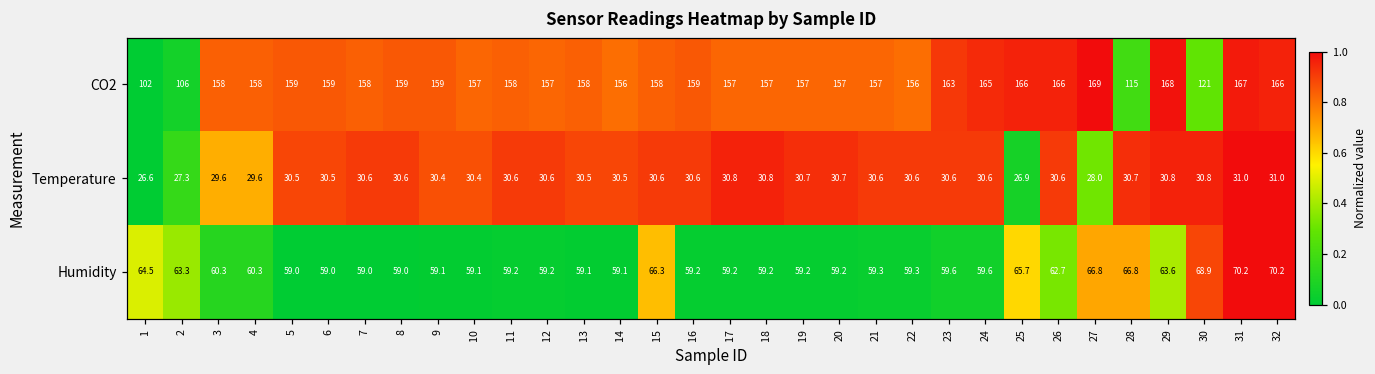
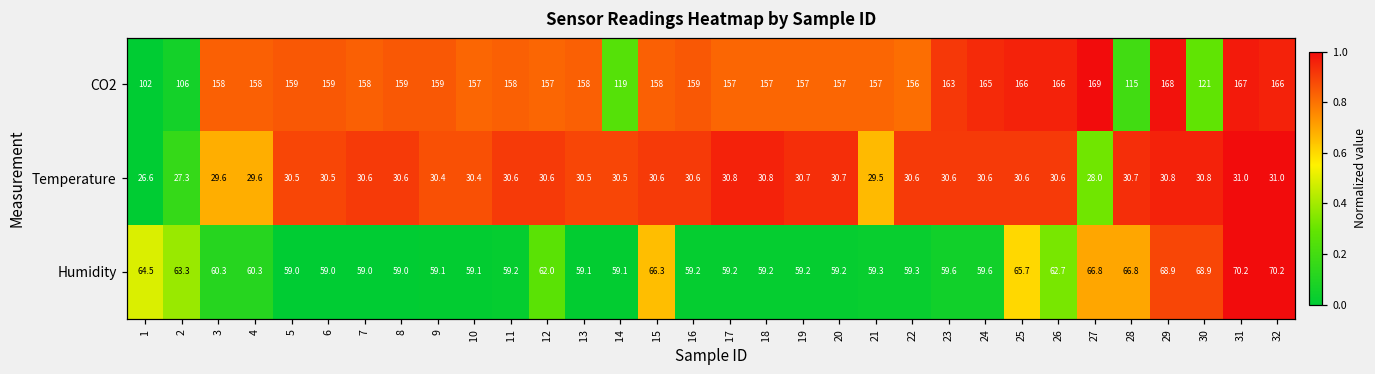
  {
    "CO2": {
      "1": 102,
      "2": 106,
      "3": 158,
      "4": 158,
      "5": 159,
      "6": 159,
      "7": 158,
      "8": 159,
      "9": 159,
      "10": 157,
      "11": 158,
      "12": 157,
      "13": 158,
-     "14": 156,
+     "14": 119,
      "15": 158,
      "16": 159,
      "17": 157,
      "18": 157,
      "19": 157,
      "20": 157,
      "21": 157,
      "22": 156,
      "23": 163,
      "24": 165,
      "25": 166,
      "26": 166,
      "27": 169,
      "28": 115,
      "29": 168,
      "30": 121,
      "31": 167,
      "32": 166
    },
    "Temperature": {
      "1": 26.6,
      "2": 27.3,
      "3": 29.6,
      "4": 29.6,
      "5": 30.5,
      "6": 30.5,
      "7": 30.6,
      "8": 30.6,
      "9": 30.4,
      "10": 30.4,
      "11": 30.6,
      "12": 30.6,
      "13": 30.5,
      "14": 30.5,
      "15": 30.6,
      "16": 30.6,
      "17": 30.8,
      "18": 30.8,
      "19": 30.7,
      "20": 30.7,
-     "21": 30.6,
+     "21": 29.5,
      "22": 30.6,
      "23": 30.6,
      "24": 30.6,
-     "25": 26.9,
+     "25": 30.6,
      "26": 30.6,
      "27": 28.0,
      "28": 30.7,
      "29": 30.8,
      "30": 30.8,
      "31": 31.0,
      "32": 31.0
    },
    "Humidity": {
      "1": 64.5,
      "2": 63.3,
      "3": 60.3,
      "4": 60.3,
      "5": 59.0,
      "6": 59.0,
      "7": 59.0,
      "8": 59.0,
      "9": 59.1,
      "10": 59.1,
      "11": 59.2,
-     "12": 59.2,
+     "12": 62.0,
      "13": 59.1,
      "14": 59.1,
      "15": 66.3,
      "16": 59.2,
      "17": 59.2,
      "18": 59.2,
      "19": 59.2,
      "20": 59.2,
      "21": 59.3,
      "22": 59.3,
      "23": 59.6,
      "24": 59.6,
      "25": 65.7,
      "26": 62.7,
      "27": 66.8,
      "28": 66.8,
-     "29": 63.6,
+     "29": 68.9,
      "30": 68.9,
      "31": 70.2,
      "32": 70.2
    }
  }
